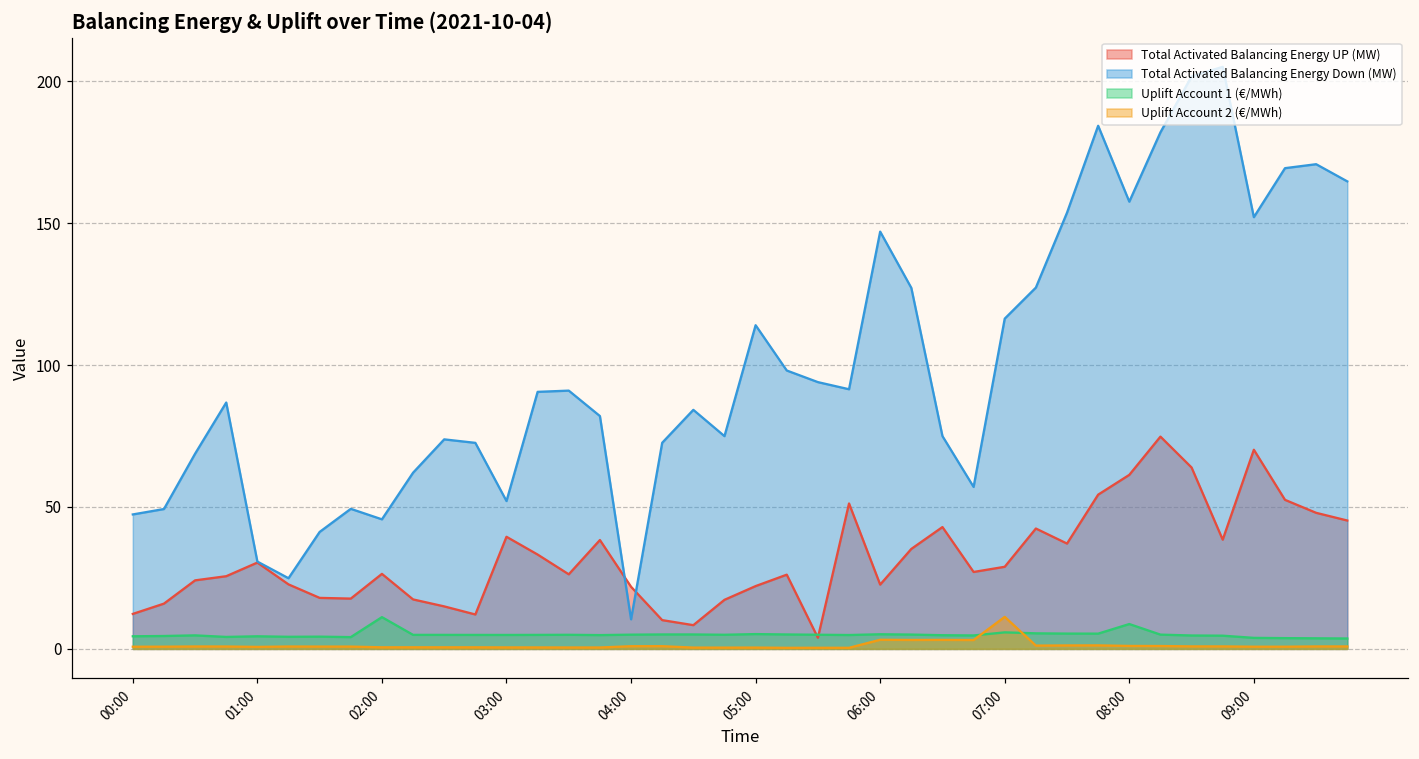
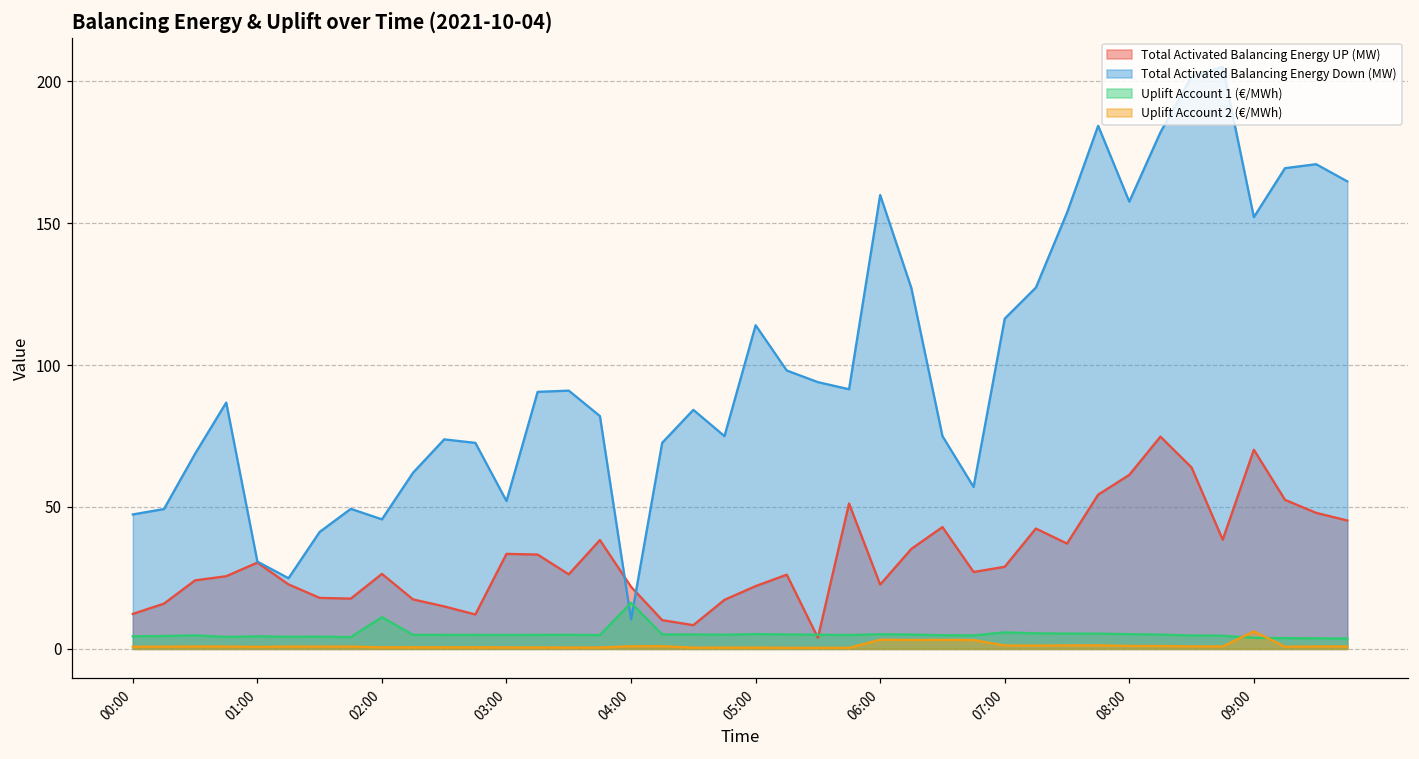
  {
    "Total Activated Balancing Energy UP (MW)": {
      "00:00": 12,
      "02:00": 26,
-     "03:00": 39,
+     "03:00": 33,
      "04:00": 22,
      "05:00": 22,
      "06:00": 23,
      "07:00": 29,
      "08:00": 61,
      "09:00": 70
    },
    "Total Activated Balancing Energy Down (MW)": {
      "00:00": 47,
      "02:00": 46,
      "03:00": 52,
      "04:00": 10,
      "05:00": 114,
-     "06:00": 147,
+     "06:00": 160,
      "07:00": 116,
      "08:00": 158,
      "09:00": 152
    },
    "Uplift Account 1 (€/MWh)": {
      "00:00": 4,
      "01:00": 4,
      "02:00": 11,
      "03:00": 5,
-     "04:00": 5,
+     "04:00": 16,
      "05:00": 5,
      "06:00": 5,
      "07:00": 6,
-     "08:00": 9,
+     "08:00": 5,
      "09:00": 4
    },
    "Uplift Account 2 (€/MWh)": {
      "00:00": 1,
      "01:00": 1,
      "02:00": 1,
      "03:00": 1,
      "04:00": 1,
      "05:00": 0,
      "06:00": 3,
-     "07:00": 11,
+     "07:00": 1,
      "08:00": 1,
-     "09:00": 1
+     "09:00": 6
    }
  }
